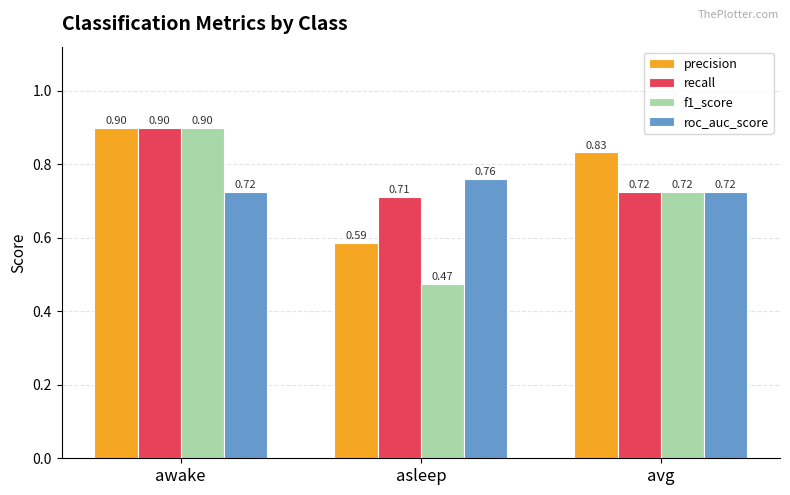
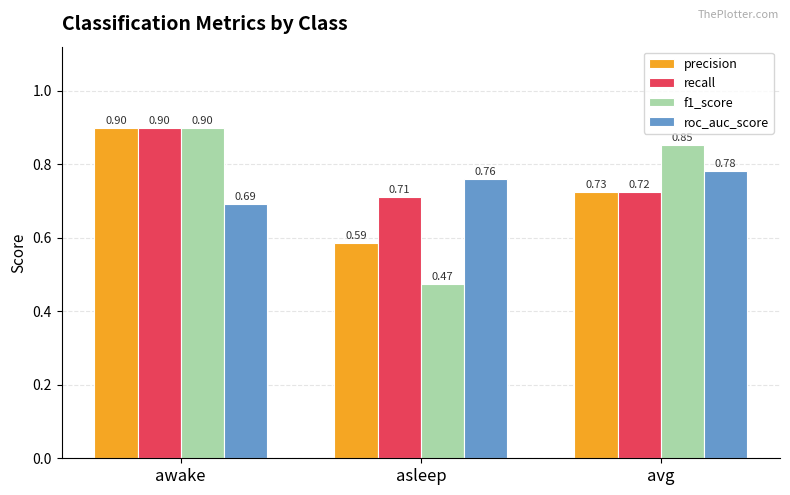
  {
    "precision": {
      "awake": 0.90,
      "asleep": 0.59,
-     "avg": 0.83
+     "avg": 0.73
    },
    "recall": {
      "awake": 0.90,
      "asleep": 0.71,
      "avg": 0.72
    },
    "f1_score": {
      "awake": 0.90,
      "asleep": 0.47,
-     "avg": 0.72
+     "avg": 0.85
    },
    "roc_auc_score": {
-     "awake": 0.72,
+     "awake": 0.69,
      "asleep": 0.76,
-     "avg": 0.72
+     "avg": 0.78
    }
  }
